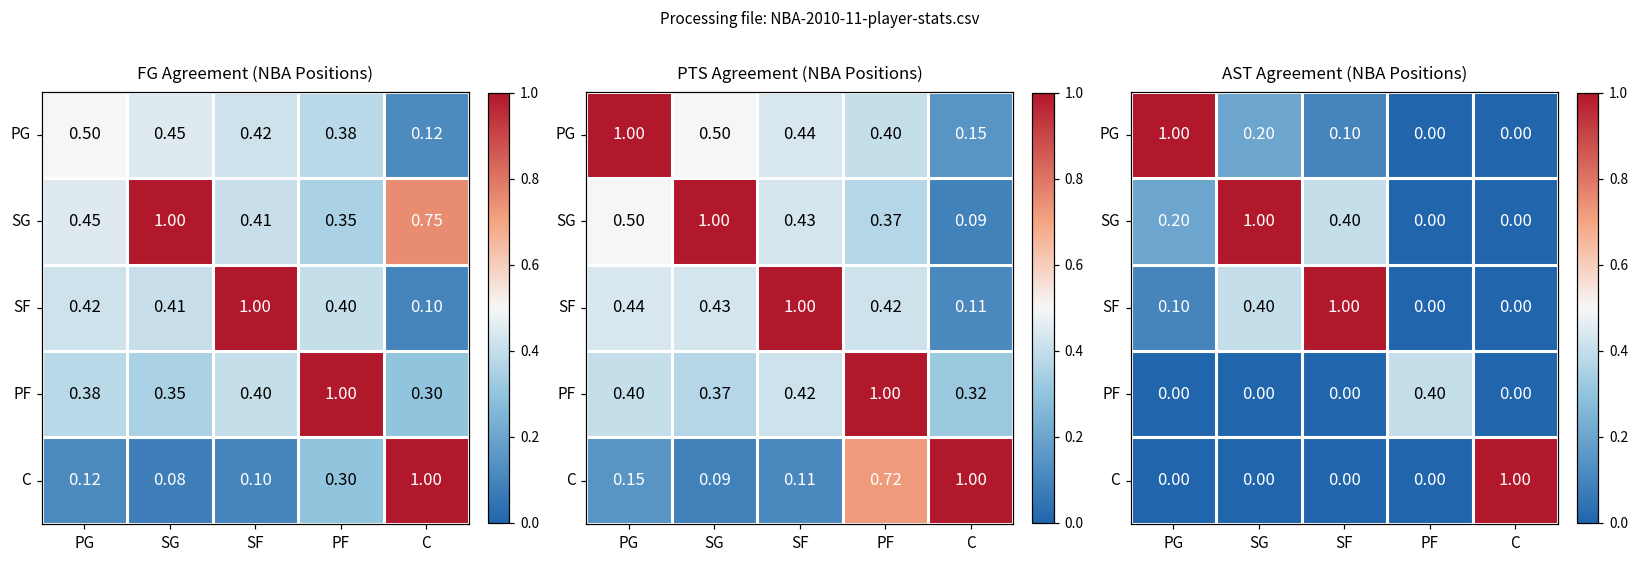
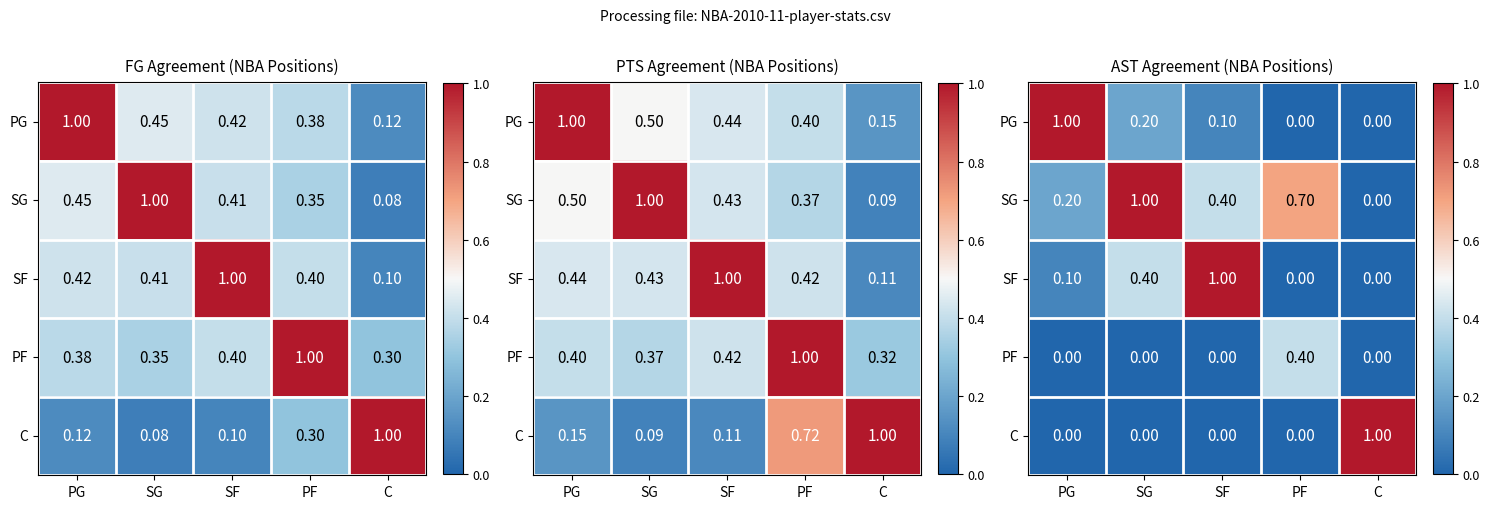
  {
    "FG Agreement (NBA Positions)": {
      "PG": {
-       "PG": 0.50,
+       "PG": 1.00,
        "SG": 0.45,
        "SF": 0.42,
        "PF": 0.38,
        "C": 0.12
      },
      "SG": {
        "PG": 0.45,
        "SG": 1.00,
        "SF": 0.41,
        "PF": 0.35,
-       "C": 0.75
+       "C": 0.08
      },
      "SF": {
        "PG": 0.42,
        "SG": 0.41,
        "SF": 1.00,
        "PF": 0.40,
        "C": 0.10
      },
      "PF": {
        "PG": 0.38,
        "SG": 0.35,
        "SF": 0.40,
        "PF": 1.00,
        "C": 0.30
      },
      "C": {
        "PG": 0.12,
        "SG": 0.08,
        "SF": 0.10,
        "PF": 0.30,
        "C": 1.00
      }
    },
    "PTS Agreement (NBA Positions)": {
      "PG": {
        "PG": 1.00,
        "SG": 0.50,
        "SF": 0.44,
        "PF": 0.40,
        "C": 0.15
      },
      "SG": {
        "PG": 0.50,
        "SG": 1.00,
        "SF": 0.43,
        "PF": 0.37,
        "C": 0.09
      },
      "SF": {
        "PG": 0.44,
        "SG": 0.43,
        "SF": 1.00,
        "PF": 0.42,
        "C": 0.11
      },
      "PF": {
        "PG": 0.40,
        "SG": 0.37,
        "SF": 0.42,
        "PF": 1.00,
        "C": 0.32
      },
      "C": {
        "PG": 0.15,
        "SG": 0.09,
        "SF": 0.11,
        "PF": 0.72,
        "C": 1.00
      }
    },
    "AST Agreement (NBA Positions)": {
      "PG": {
        "PG": 1.00,
        "SG": 0.20,
        "SF": 0.10,
        "PF": 0.00,
        "C": 0.00
      },
      "SG": {
        "PG": 0.20,
        "SG": 1.00,
        "SF": 0.40,
-       "PF": 0.00,
+       "PF": 0.70,
        "C": 0.00
      },
      "SF": {
        "PG": 0.10,
        "SG": 0.40,
        "SF": 1.00,
        "PF": 0.00,
        "C": 0.00
      },
      "PF": {
        "PG": 0.00,
        "SG": 0.00,
        "SF": 0.00,
        "PF": 0.40,
        "C": 0.00
      },
      "C": {
        "PG": 0.00,
        "SG": 0.00,
        "SF": 0.00,
        "PF": 0.00,
        "C": 1.00
      }
    }
  }
